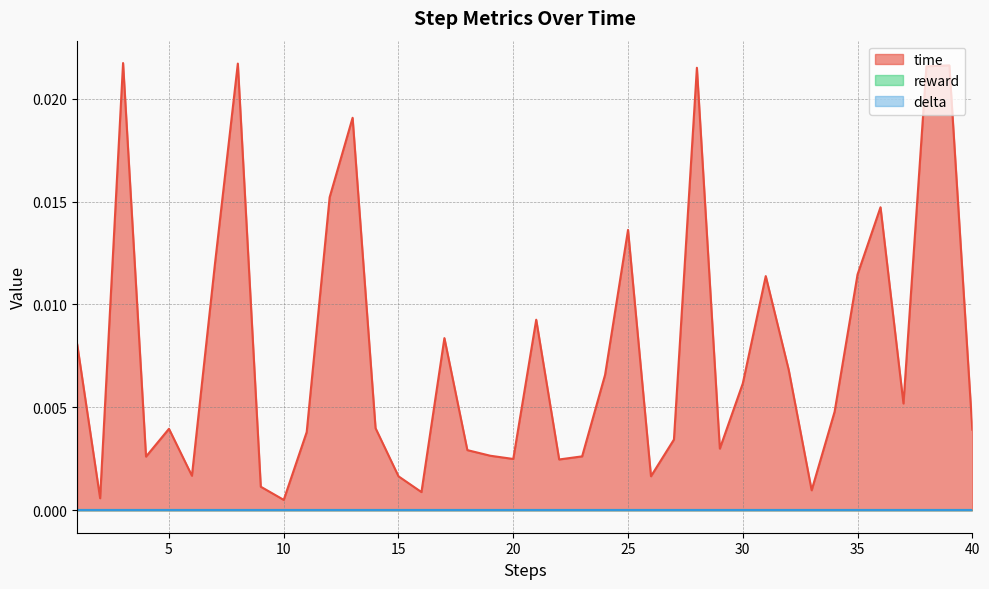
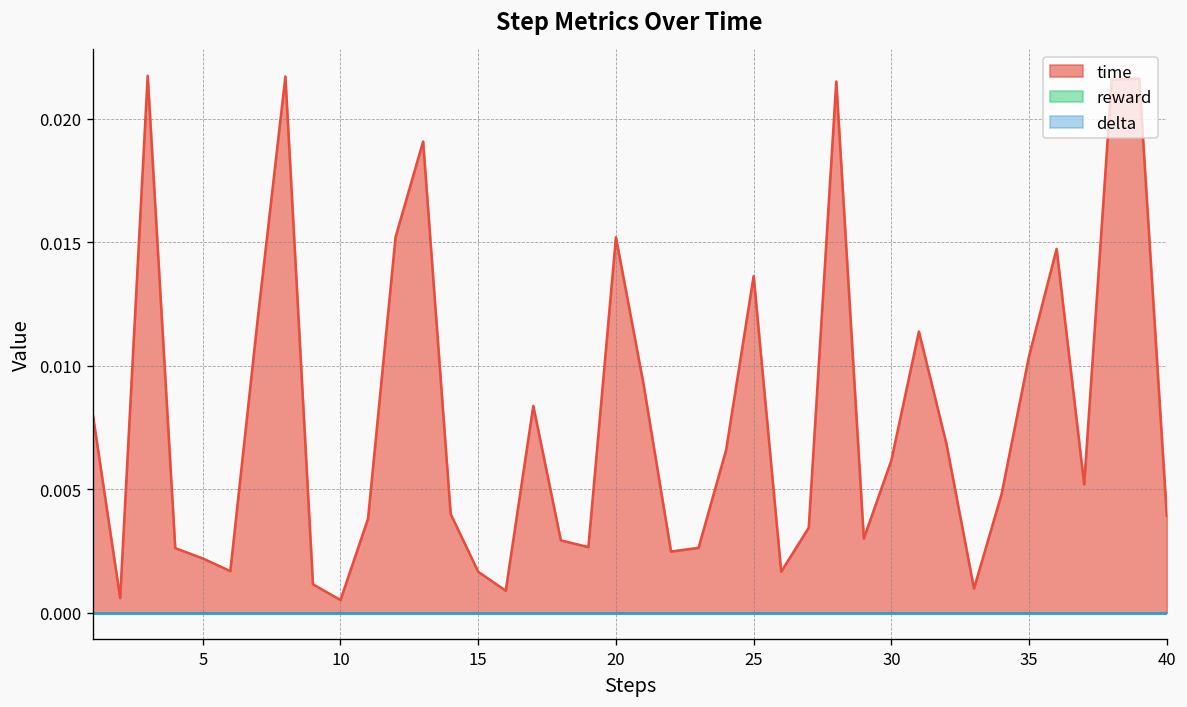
  {
    "time": {
-     "5": 0.0040,
+     "5": 0.0022,
      "10": 0.0005,
      "15": 0.0017,
-     "20": 0.0025,
+     "20": 0.0152,
      "25": 0.0136,
      "30": 0.0062,
-     "35": 0.0115,
+     "35": 0.0104,
      "40": 0.0039
    },
    "delta": {
      "5": 0.0000,
      "10": 0.0000,
      "15": 0.0000,
      "20": 0.0000,
      "25": 0.0000,
      "30": 0.0000,
      "35": 0.0000,
      "40": 0.0000
    }
  }
